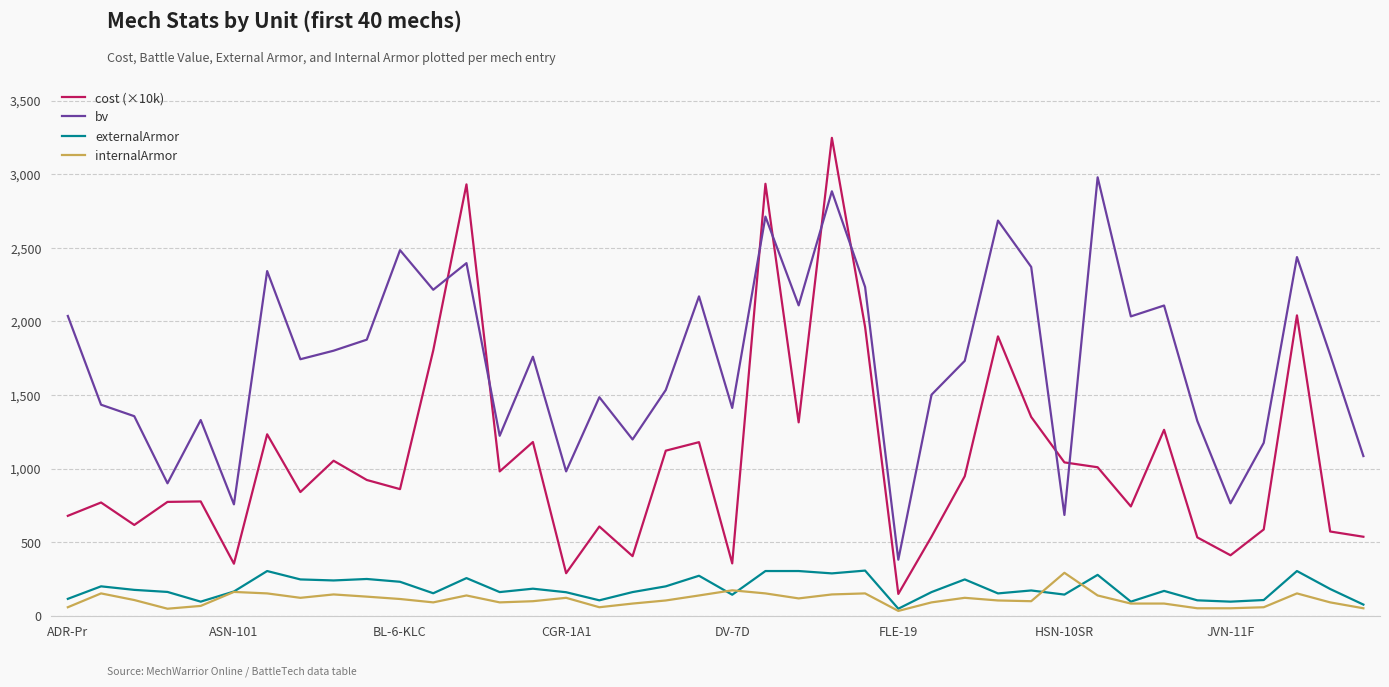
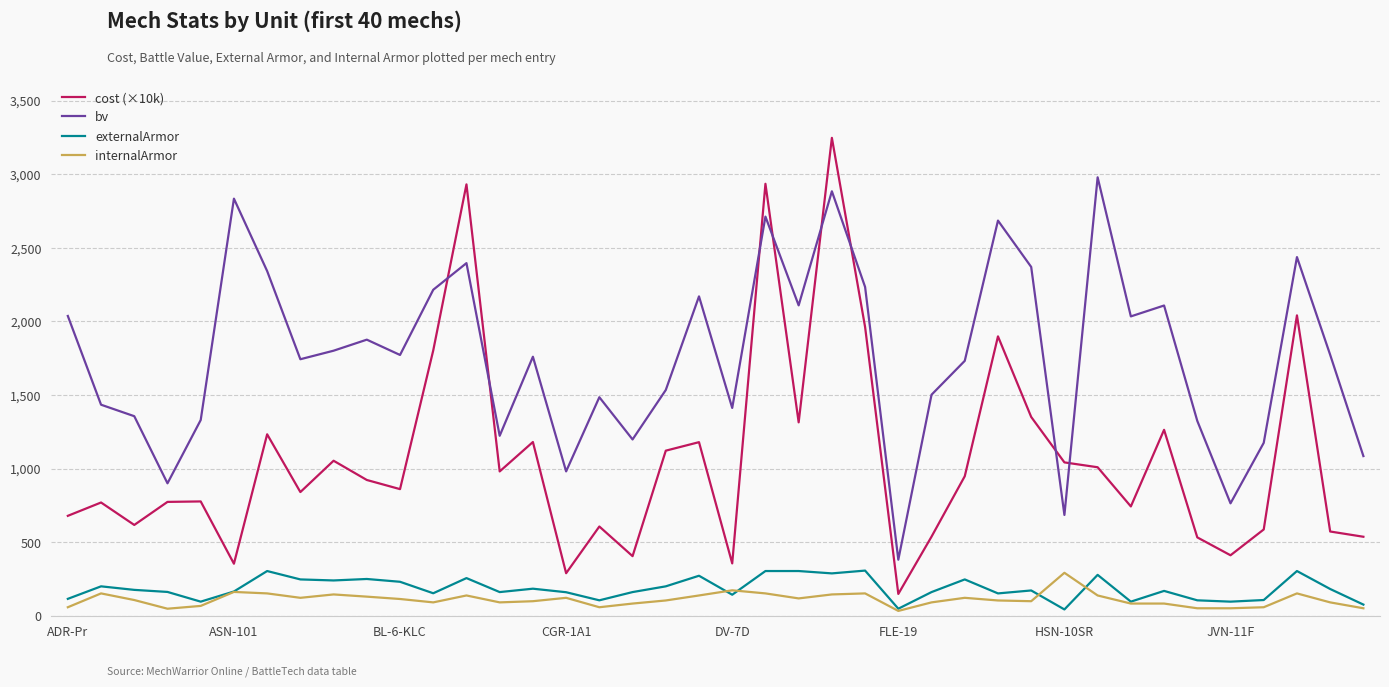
  {
    "cost (×10k)": {
      "ADR-Pr": "680",
      "ASN-101": "350",
      "BL-6-KLC": "860",
      "CGR-1A1": "290",
      "DV-7D": "360",
      "FLE-19": "150",
      "HSN-10SR": "1,040",
      "JVN-11F": "410"
    },
    "bv": {
      "ADR-Pr": "2,040",
-     "ASN-101": "760",
-     "BL-6-KLC": "2,480",
+     "ASN-101": "2,830",
+     "BL-6-KLC": "1,770",
      "CGR-1A1": "980",
      "DV-7D": "1,410",
      "FLE-19": "380",
      "HSN-10SR": "690",
      "JVN-11F": "760"
    },
    "externalArmor": {
      "ADR-Pr": "120",
      "BL-6-KLC": "230",
      "CGR-1A1": "160",
      "DV-7D": "140",
-     "HSN-10SR": "140",
+     "HSN-10SR": "40",
      "JVN-11F": "100"
    },
    "internalArmor": {
      "ADR-Pr": "60",
      "BL-6-KLC": "110",
      "CGR-1A1": "120",
      "DV-7D": "170",
      "HSN-10SR": "290",
      "JVN-11F": "50"
    }
  }
